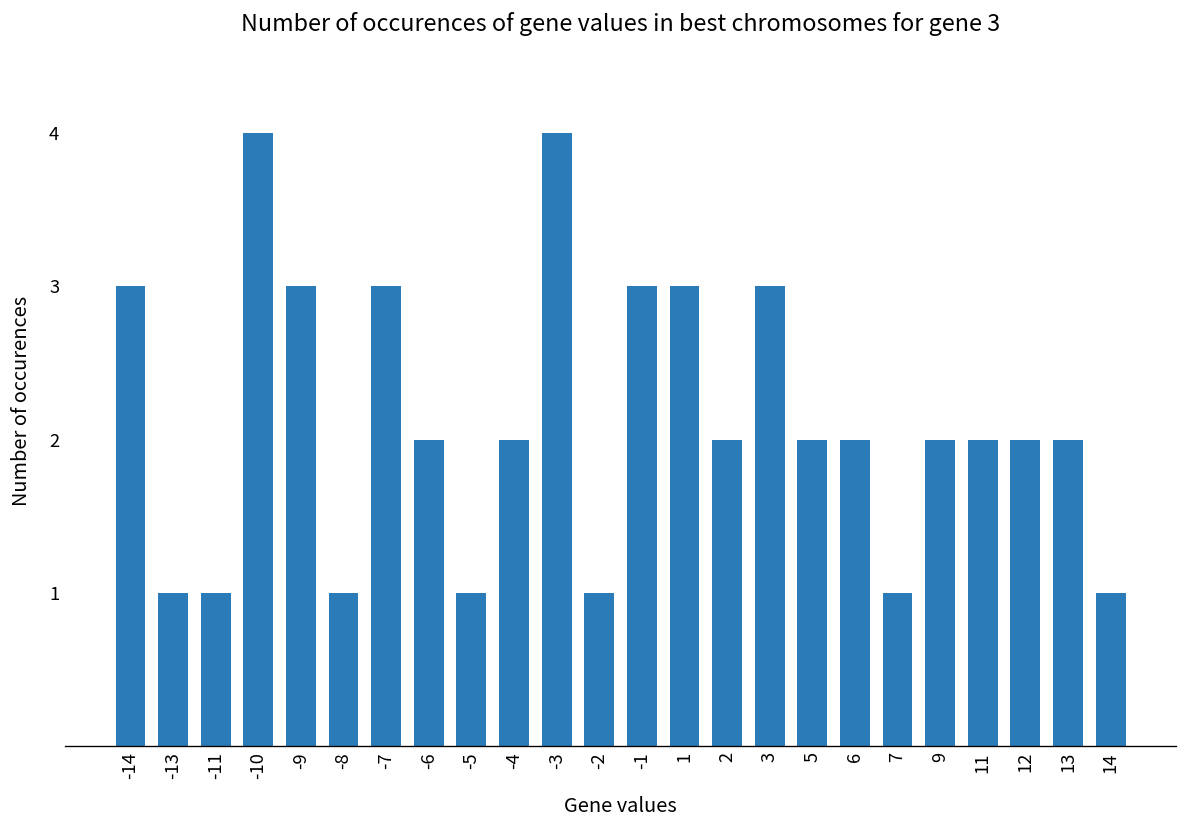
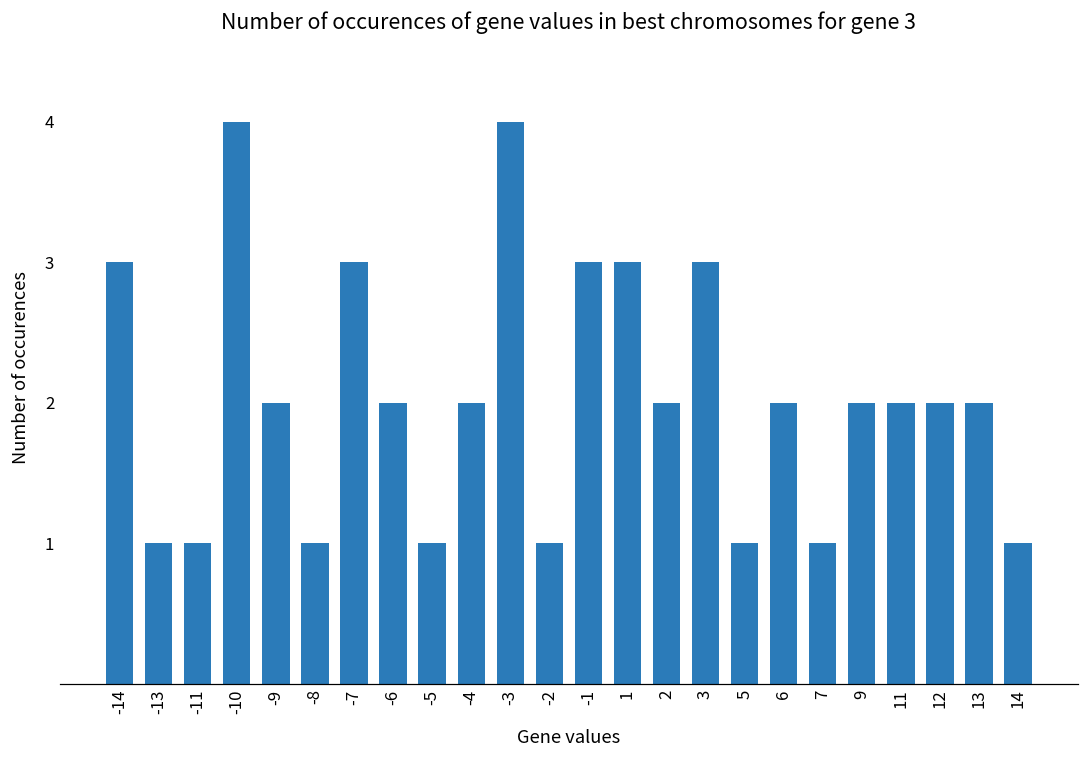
  {
    "-14": 3,
    "-13": 1,
    "-11": 1,
    "-10": 4,
-   "-9": 3,
+   "-9": 2,
    "-8": 1,
    "-7": 3,
    "-6": 2,
    "-5": 1,
    "-4": 2,
    "-3": 4,
    "-2": 1,
    "-1": 3,
    "1": 3,
    "2": 2,
    "3": 3,
-   "5": 2,
+   "5": 1,
    "6": 2,
    "7": 1,
    "9": 2,
    "11": 2,
    "12": 2,
    "13": 2,
    "14": 1
  }
